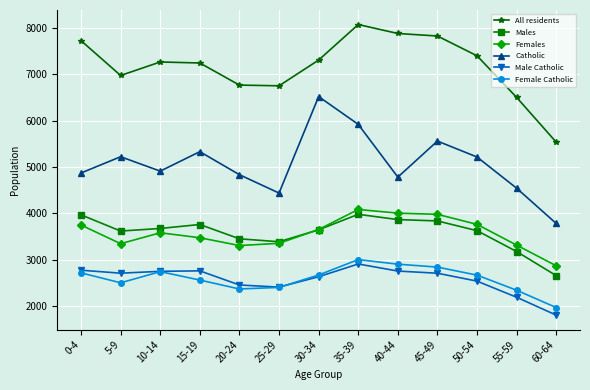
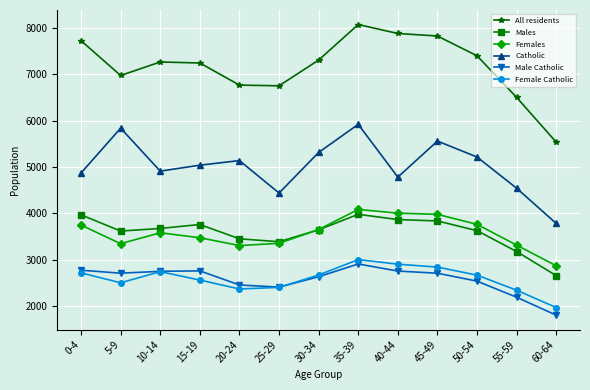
  {
    "Catholic": {
      "0-4": 4900,
-     "5-9": 5200,
+     "5-9": 5800,
      "10-14": 4900,
-     "15-19": 5300,
-     "20-24": 4800,
+     "15-19": 5000,
+     "20-24": 5100,
      "25-29": 4400,
-     "30-34": 6500,
+     "30-34": 5300,
      "35-39": 5900,
      "40-44": 4800,
      "45-49": 5600,
      "50-54": 5200,
      "55-59": 4500,
      "60-64": 3800
    }
  }
